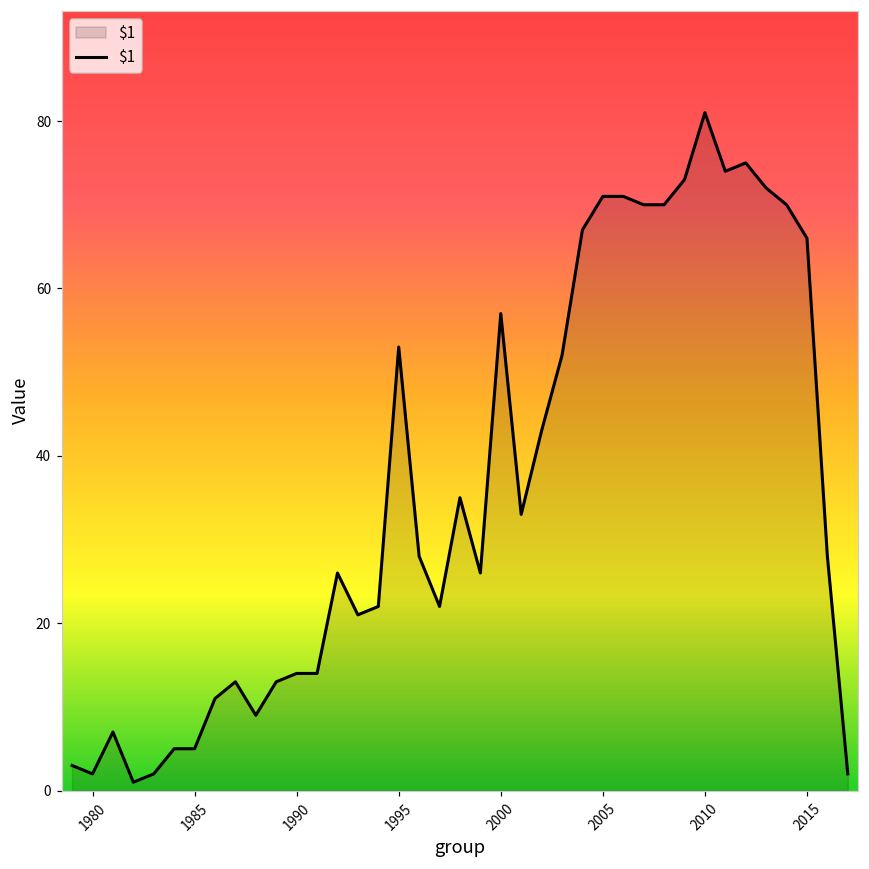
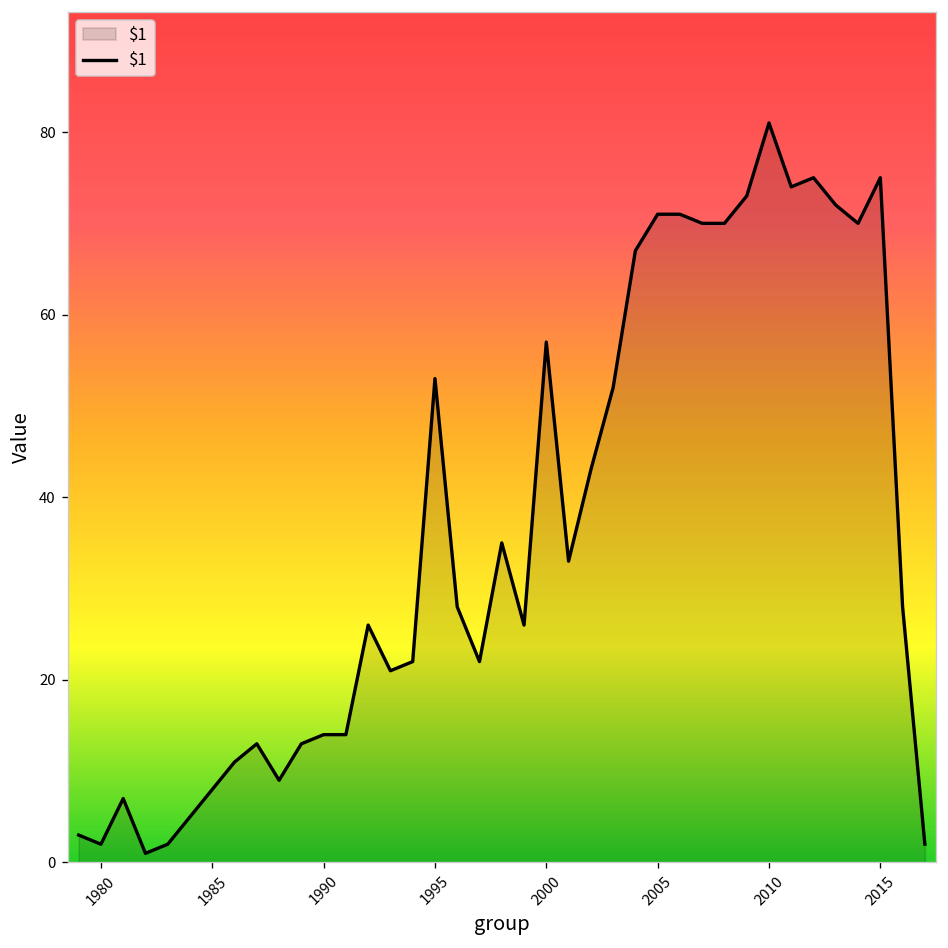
  {
    "1980": 2,
-   "1985": 5,
+   "1985": 8,
    "1990": 14,
    "1995": 53,
    "2000": 57,
    "2005": 71,
    "2010": 81,
-   "2015": 66
+   "2015": 75
  }
